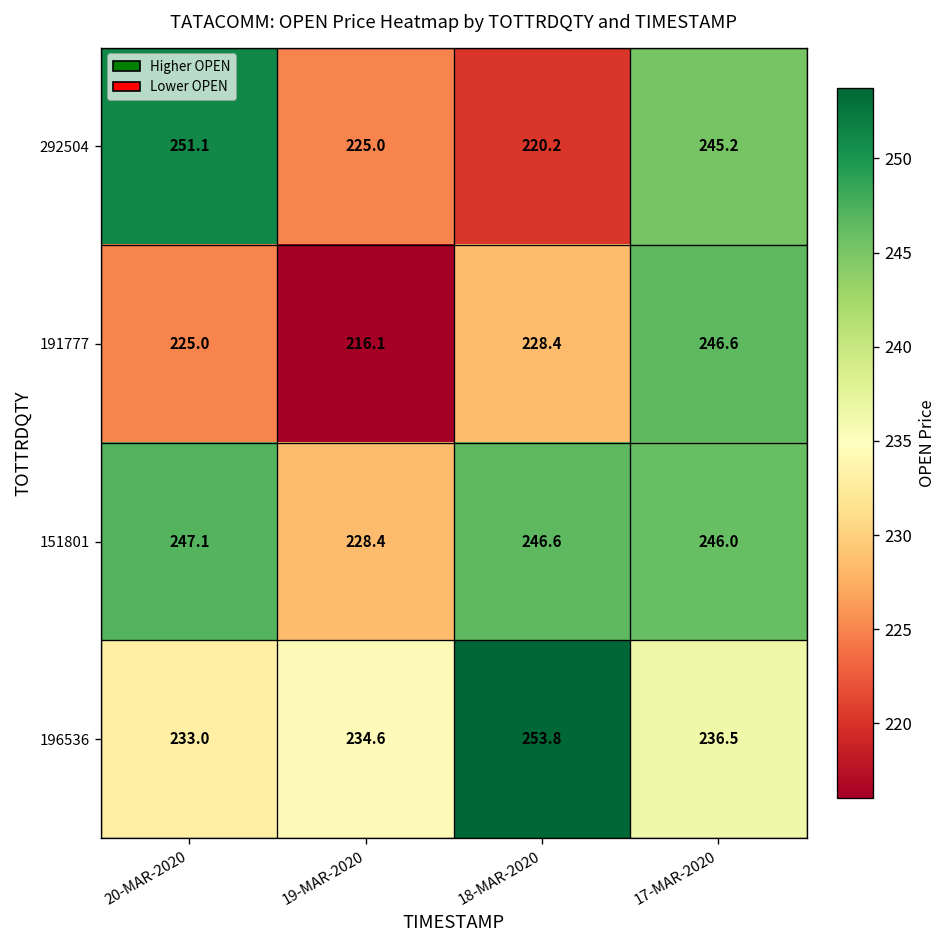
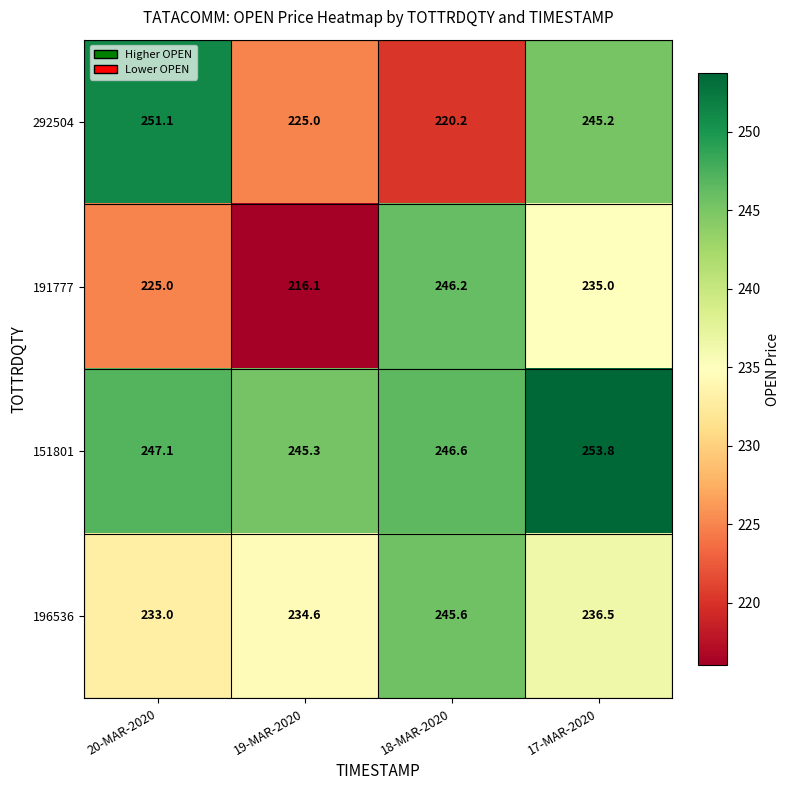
  {
    "292504": {
      "20-MAR-2020": 251.1,
      "19-MAR-2020": 225.0,
      "18-MAR-2020": 220.2,
      "17-MAR-2020": 245.2
    },
    "191777": {
      "20-MAR-2020": 225.0,
      "19-MAR-2020": 216.1,
-     "18-MAR-2020": 228.4,
-     "17-MAR-2020": 246.6
+     "18-MAR-2020": 246.2,
+     "17-MAR-2020": 235.0
    },
    "151801": {
      "20-MAR-2020": 247.1,
-     "19-MAR-2020": 228.4,
+     "19-MAR-2020": 245.3,
      "18-MAR-2020": 246.6,
-     "17-MAR-2020": 246.0
+     "17-MAR-2020": 253.8
    },
    "196536": {
      "20-MAR-2020": 233.0,
      "19-MAR-2020": 234.6,
-     "18-MAR-2020": 253.8,
+     "18-MAR-2020": 245.6,
      "17-MAR-2020": 236.5
    }
  }
